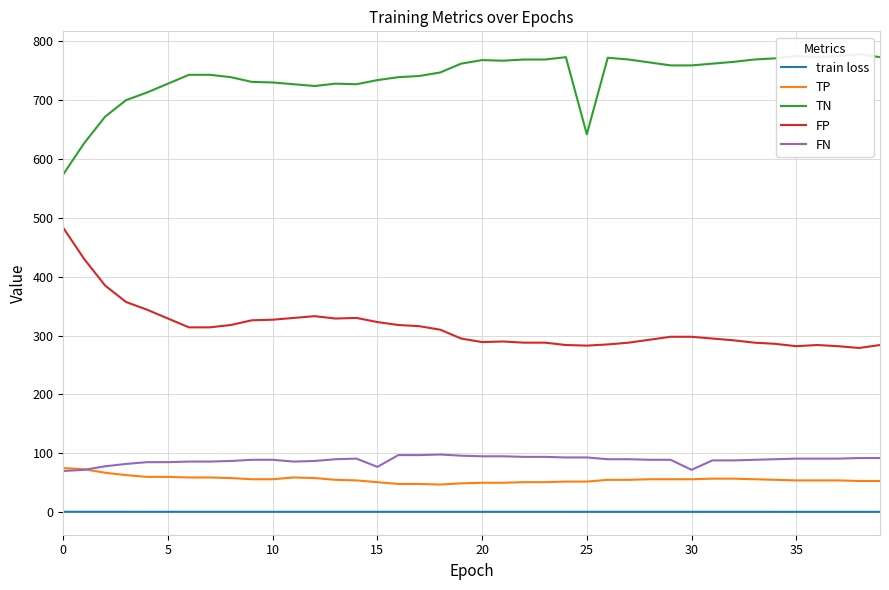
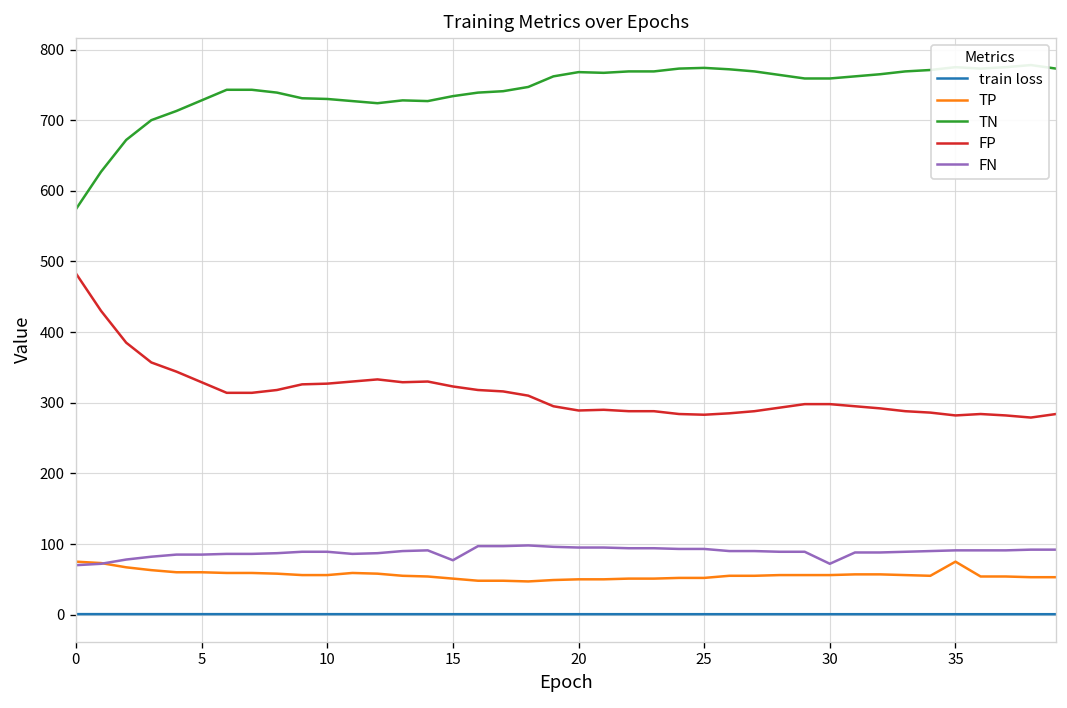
  {
    "train loss": {
      "0": 0,
      "5": 0,
      "10": 0,
      "15": 0,
      "20": 0,
      "25": 0,
      "30": 0,
      "35": 0
    },
    "TP": {
      "0": 80,
      "5": 60,
      "10": 60,
      "15": 50,
      "20": 50,
      "25": 50,
      "30": 60,
-     "35": 50
+     "35": 80
    },
    "TN": {
      "0": 570,
      "5": 730,
      "10": 730,
      "15": 730,
      "20": 770,
-     "25": 640,
+     "25": 770,
      "30": 760
    },
    "FP": {
      "0": 480,
      "5": 330,
      "10": 330,
      "15": 320,
      "20": 290,
      "25": 280,
      "30": 300,
      "35": 280
    },
    "FN": {
      "0": 70,
      "5": 90,
      "10": 90,
      "15": 80,
      "20": 100,
      "25": 90,
      "30": 70,
      "35": 90
    }
  }
